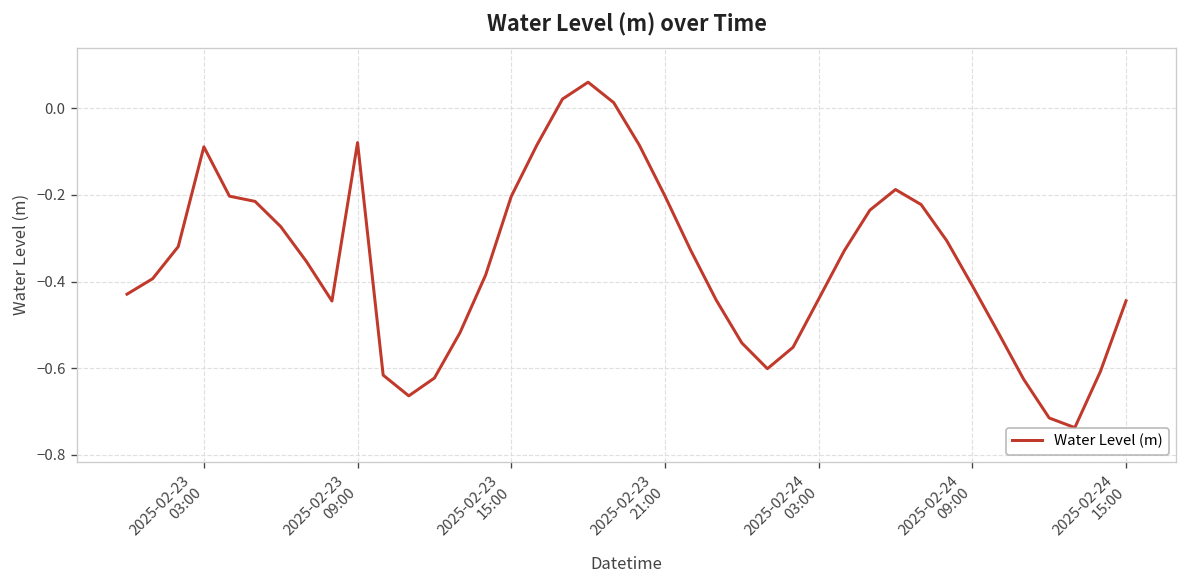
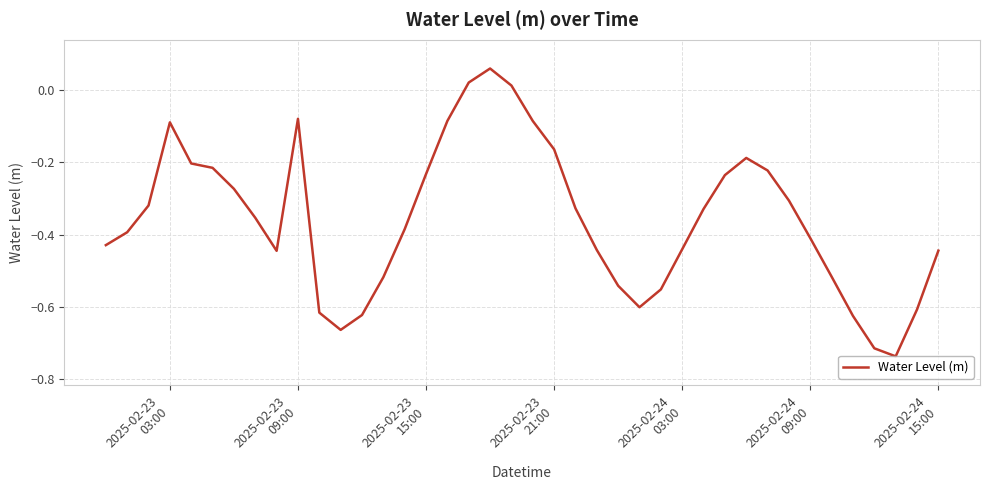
  {
    "2025-02-23 03:00": -0.09,
    "2025-02-23 09:00": -0.08,
-   "2025-02-23 15:00": -0.20,
-   "2025-02-23 21:00": -0.20,
+   "2025-02-23 15:00": -0.23,
+   "2025-02-23 21:00": -0.16,
    "2025-02-24 03:00": -0.44,
    "2025-02-24 09:00": -0.41,
    "2025-02-24 15:00": -0.44
  }
